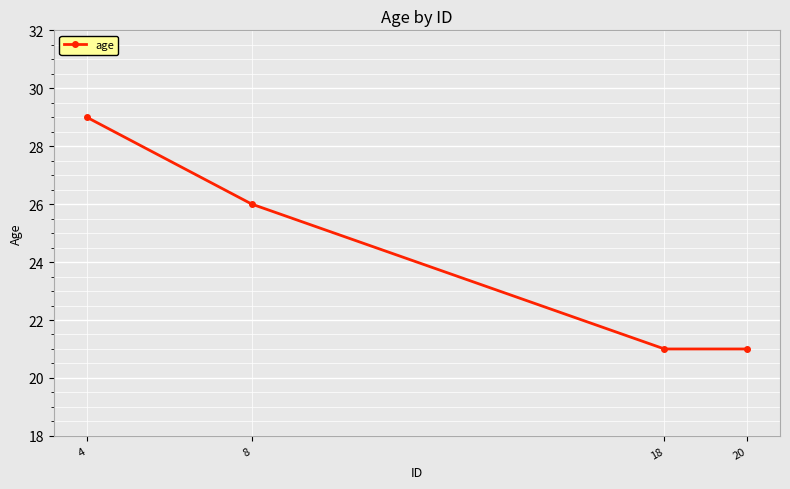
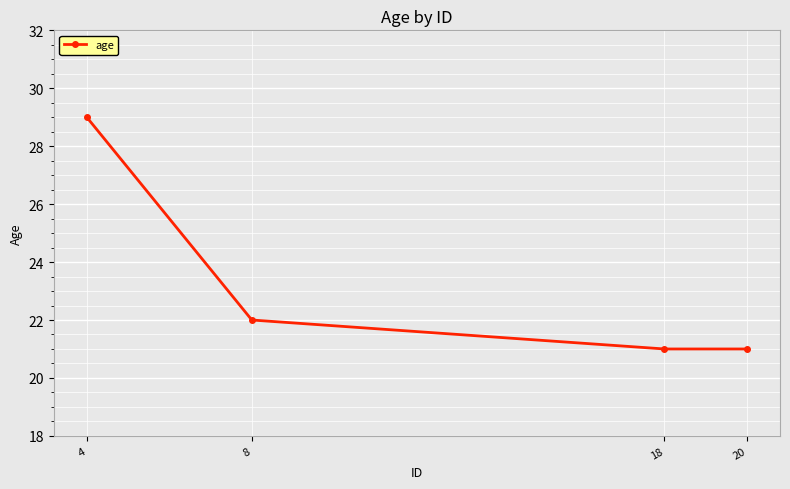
  {
    "4": 29,
-   "8": 26,
+   "8": 22,
    "18": 21,
    "20": 21
  }
